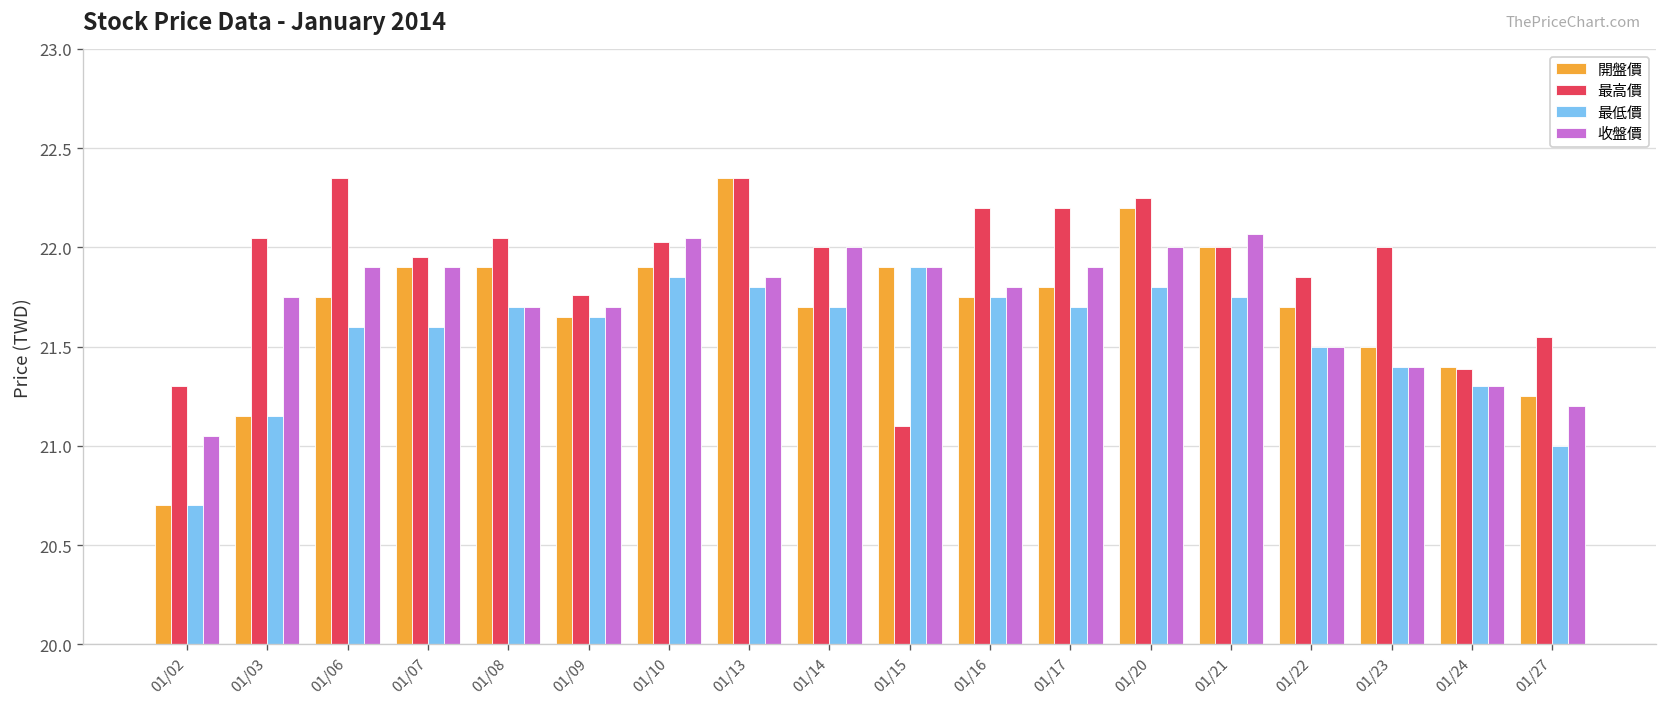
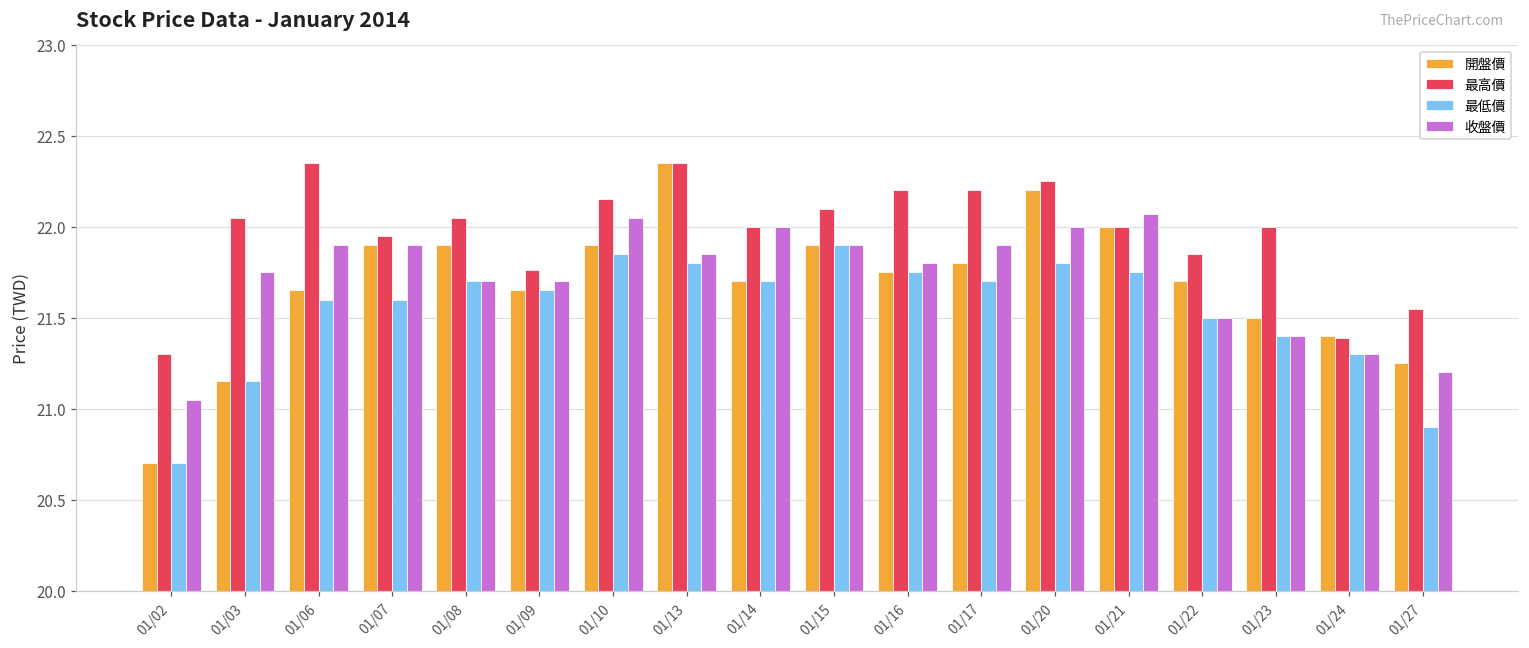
  {
    "開盤價": {
      "01/02": 20.70,
      "01/03": 21.15,
-     "01/06": 21.75,
+     "01/06": 21.65,
      "01/07": 21.90,
      "01/08": 21.90,
      "01/09": 21.65,
      "01/10": 21.90,
      "01/13": 22.35,
      "01/14": 21.70,
      "01/15": 21.90,
      "01/16": 21.75,
      "01/17": 21.80,
      "01/20": 22.20,
      "01/21": 22.00,
      "01/22": 21.70,
      "01/23": 21.50,
      "01/24": 21.40,
      "01/27": 21.25
    },
    "最高價": {
      "01/02": 21.30,
      "01/03": 22.05,
      "01/06": 22.35,
      "01/07": 21.95,
      "01/08": 22.05,
      "01/09": 21.76,
-     "01/10": 22.03,
+     "01/10": 22.15,
      "01/13": 22.35,
      "01/14": 22.00,
-     "01/15": 21.1,
+     "01/15": 22.1,
      "01/16": 22.20,
      "01/17": 22.20,
      "01/20": 22.25,
      "01/21": 22.00,
      "01/22": 21.85,
      "01/23": 22.00,
      "01/24": 21.39,
      "01/27": 21.55
    },
    "最低價": {
      "01/02": 20.7,
      "01/03": 21.15,
      "01/06": 21.6,
      "01/07": 21.6,
      "01/08": 21.7,
      "01/09": 21.65,
      "01/10": 21.85,
      "01/13": 21.8,
      "01/14": 21.7,
      "01/15": 21.9,
      "01/16": 21.75,
      "01/17": 21.7,
      "01/20": 21.8,
      "01/21": 21.75,
      "01/22": 21.5,
      "01/23": 21.4,
      "01/24": 21.3,
-     "01/27": 21.0
+     "01/27": 20.9
    },
    "收盤價": {
      "01/02": 21.05,
      "01/03": 21.75,
      "01/06": 21.90,
      "01/07": 21.90,
      "01/08": 21.70,
      "01/09": 21.70,
      "01/10": 22.05,
      "01/13": 21.85,
      "01/14": 22.00,
      "01/15": 21.90,
      "01/16": 21.80,
      "01/17": 21.90,
      "01/20": 22.00,
      "01/21": 22.07,
      "01/22": 21.50,
      "01/23": 21.40,
      "01/24": 21.30,
      "01/27": 21.20
    }
  }
